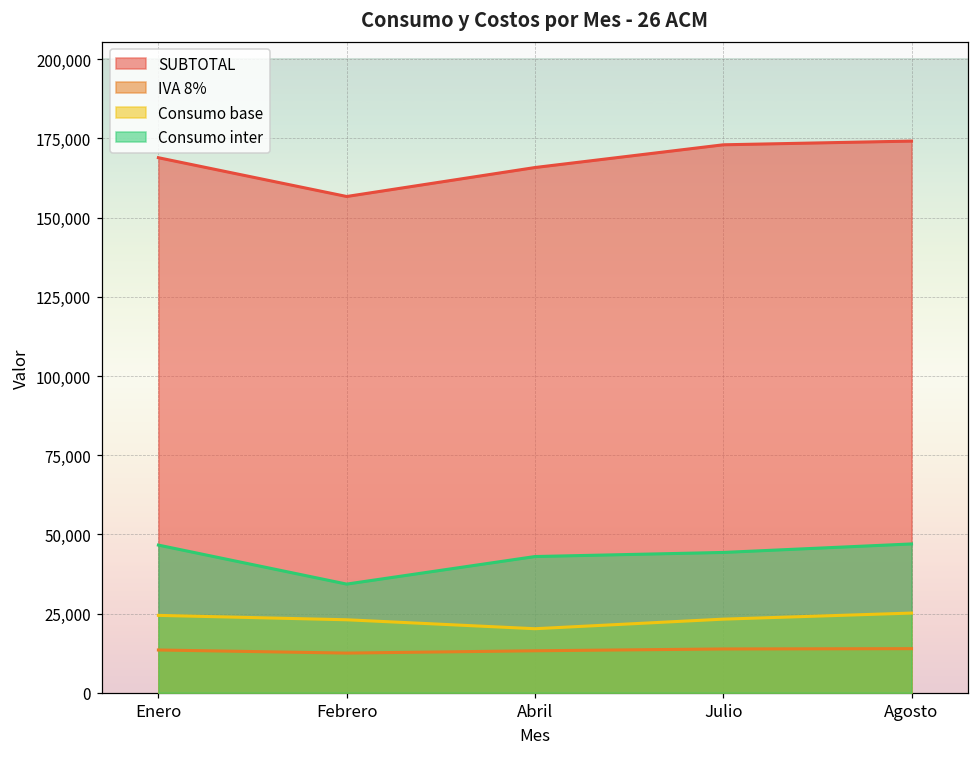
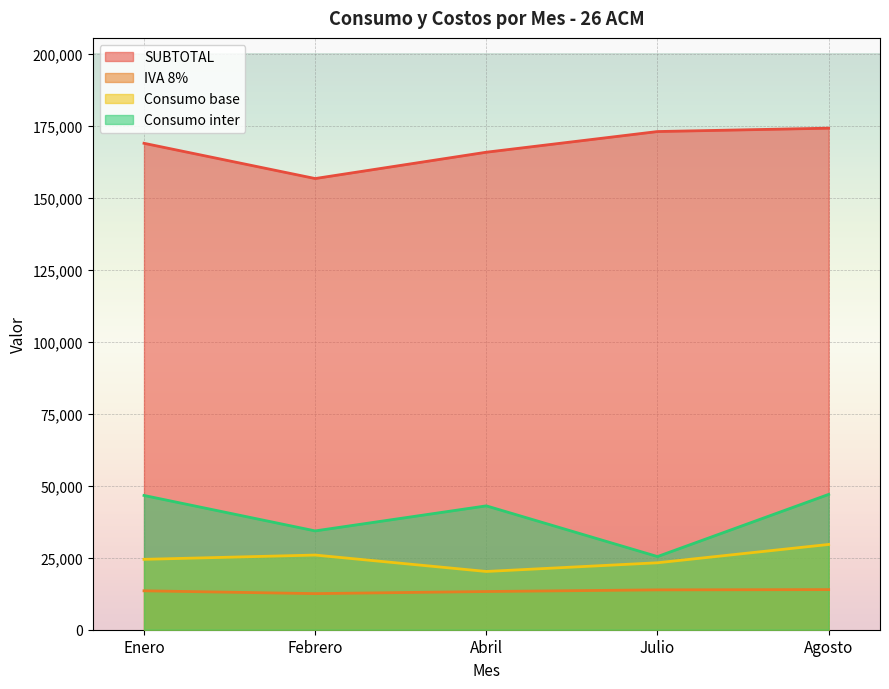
  {
    "Consumo base": {
      "Enero": "24,000",
-     "Febrero": "23,000",
+     "Febrero": "26,000",
      "Abril": "20,000",
      "Julio": "23,000",
-     "Agosto": "25,000"
+     "Agosto": "30,000"
    },
    "Consumo inter": {
      "Enero": "47,000",
      "Febrero": "34,000",
      "Abril": "43,000",
-     "Julio": "44,000",
+     "Julio": "25,000",
      "Agosto": "47,000"
    }
  }
